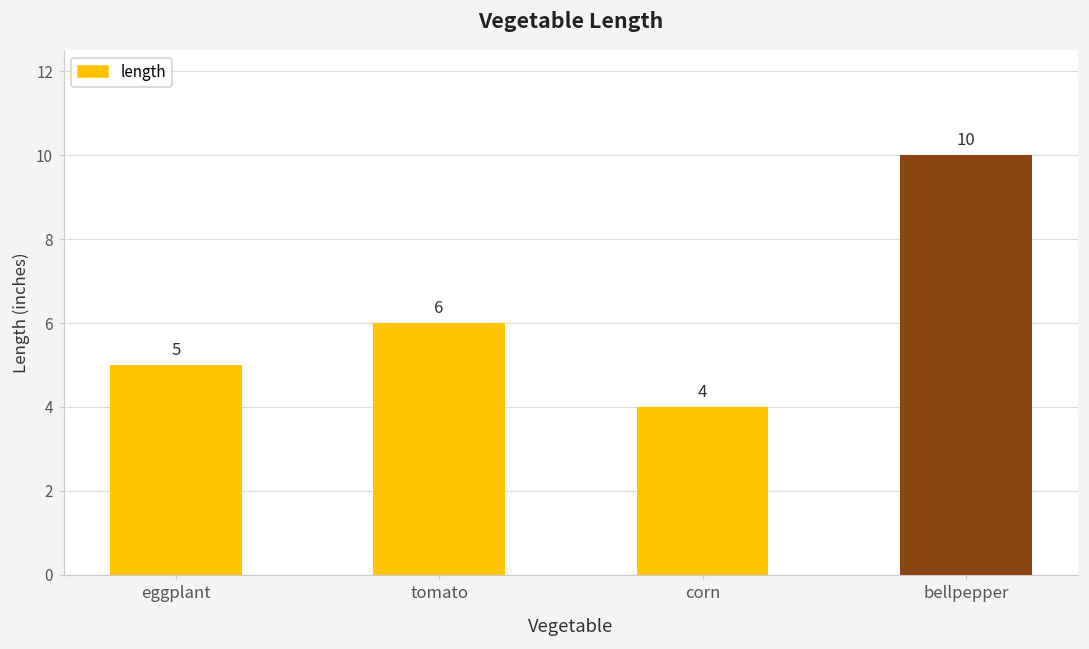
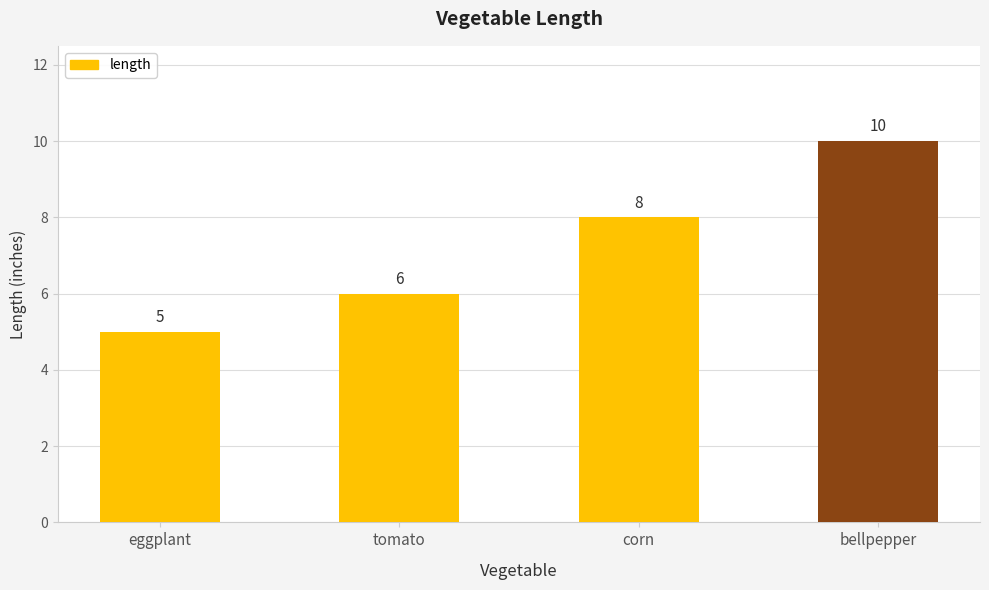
  {
    "eggplant": 5,
    "tomato": 6,
-   "corn": 4,
+   "corn": 8,
    "bellpepper": 10
  }
